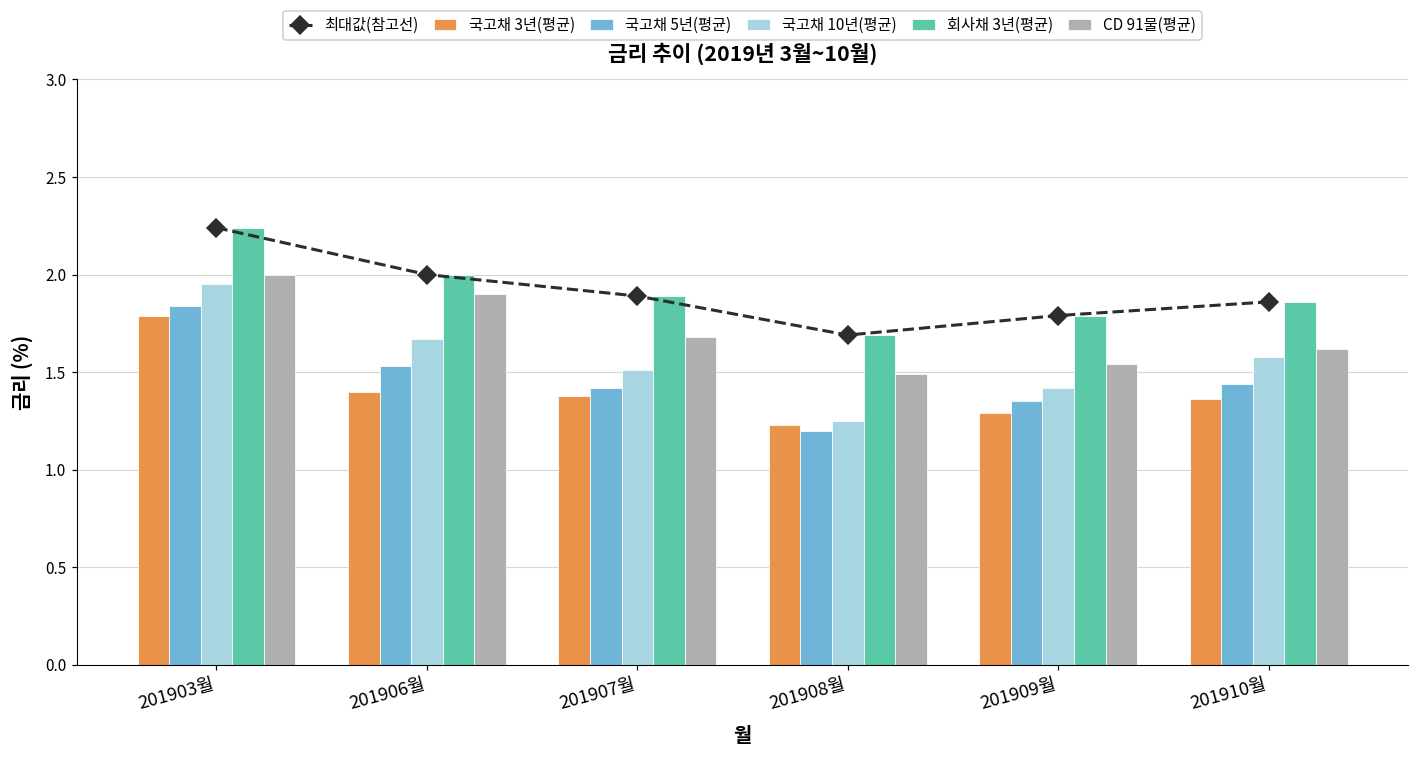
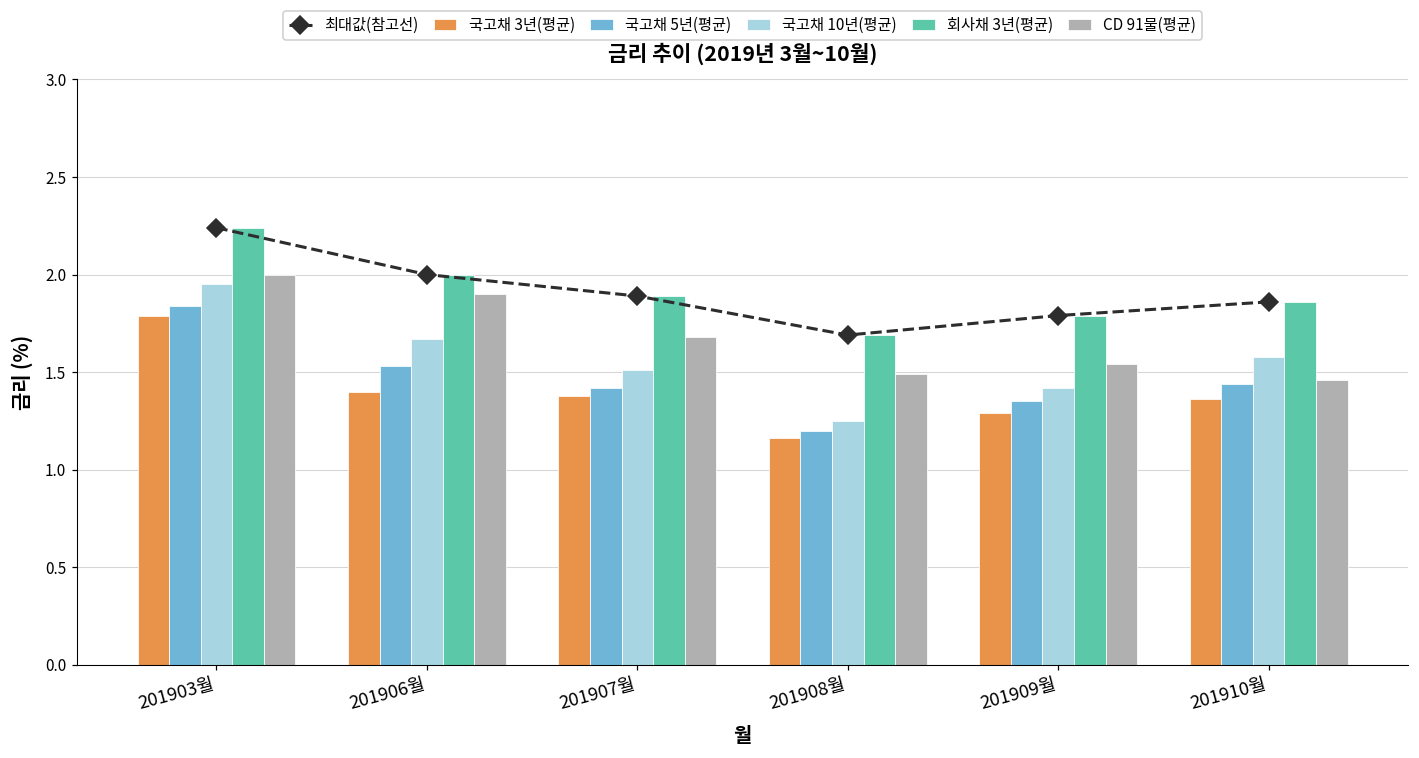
  {
    "국고채 3년(평균)": {
      "201903월": 1.79,
      "201906월": 1.40,
      "201907월": 1.38,
-     "201908월": 1.23,
+     "201908월": 1.16,
      "201909월": 1.29,
      "201910월": 1.36
    },
    "최대값(참고선)": {
      "201903월": 2.24,
      "201906월": 2.00,
      "201907월": 1.89,
      "201908월": 1.69,
      "201909월": 1.79,
      "201910월": 1.86
    },
    "국고채 10년(평균)": {
      "201903월": 1.95,
      "201906월": 1.67,
      "201907월": 1.51,
      "201908월": 1.25,
      "201909월": 1.42,
      "201910월": 1.58
    },
    "CD 91물(평균)": {
      "201903월": 2.00,
      "201906월": 1.90,
      "201907월": 1.68,
      "201908월": 1.49,
      "201909월": 1.54,
-     "201910월": 1.62
+     "201910월": 1.46
    }
  }
